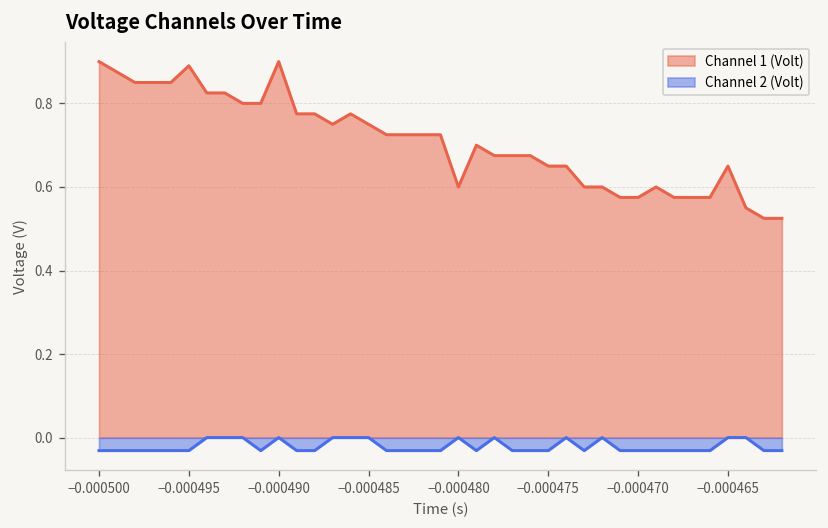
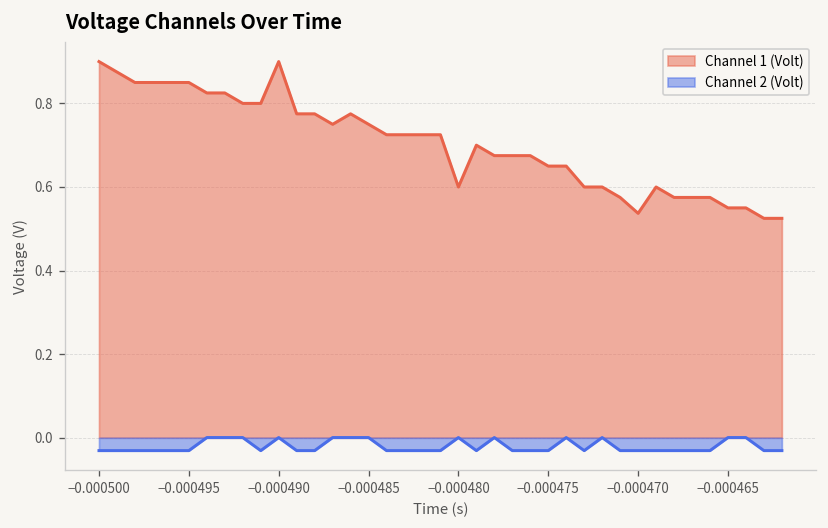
  {
    "Channel 1 (Volt)": {
      "−0.000500": 0.90,
-     "−0.000495": 0.89,
+     "−0.000495": 0.85,
      "−0.000490": 0.90,
      "−0.000485": 0.75,
      "−0.000480": 0.60,
      "−0.000475": 0.65,
-     "−0.000470": 0.58,
-     "−0.000465": 0.65
+     "−0.000470": 0.54,
+     "−0.000465": 0.55
    }
  }
